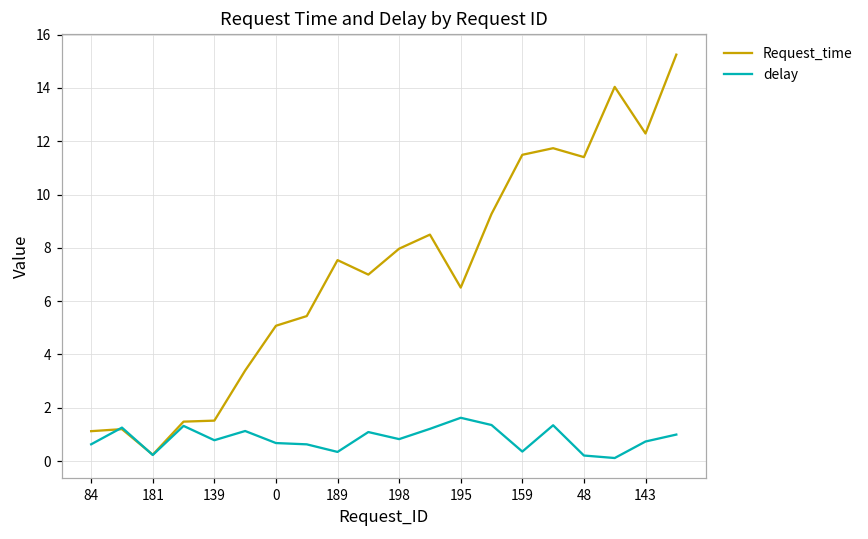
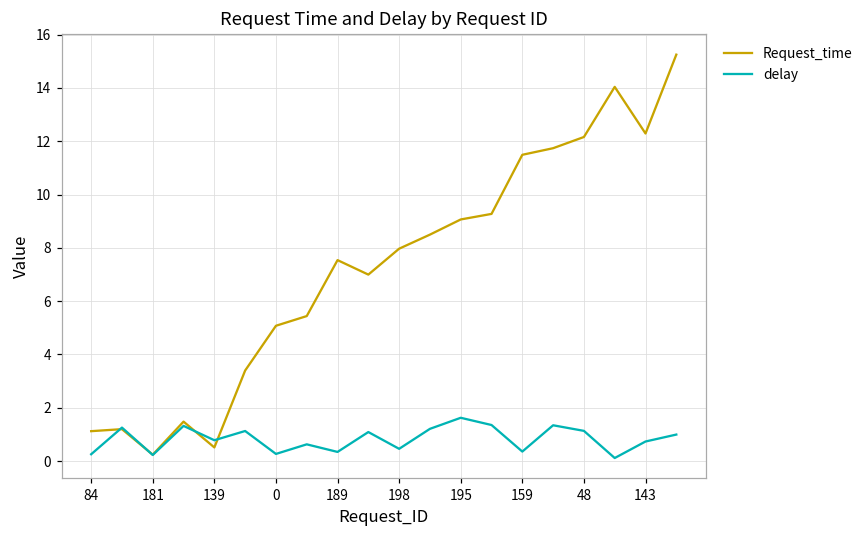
  {
    "Request_time": {
      "84": 1.1,
-     "139": 1.5,
+     "139": 0.5,
      "0": 5.1,
      "189": 7.5,
      "198": 8.0,
-     "195": 6.5,
+     "195": 9.1,
      "159": 11.5,
-     "48": 11.4,
+     "48": 12.2,
      "143": 12.3
    },
    "delay": {
-     "84": 0.6,
+     "84": 0.3,
      "139": 0.8,
-     "0": 0.7,
+     "0": 0.3,
      "189": 0.3,
-     "198": 0.8,
+     "198": 0.5,
      "195": 1.6,
      "159": 0.4,
-     "48": 0.2,
+     "48": 1.1,
      "143": 0.7
    }
  }
